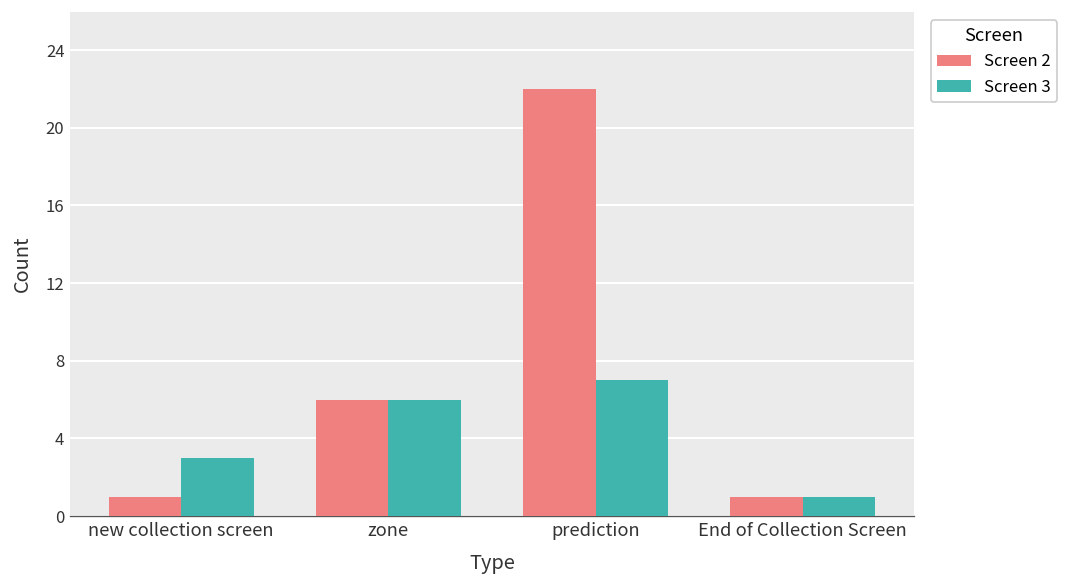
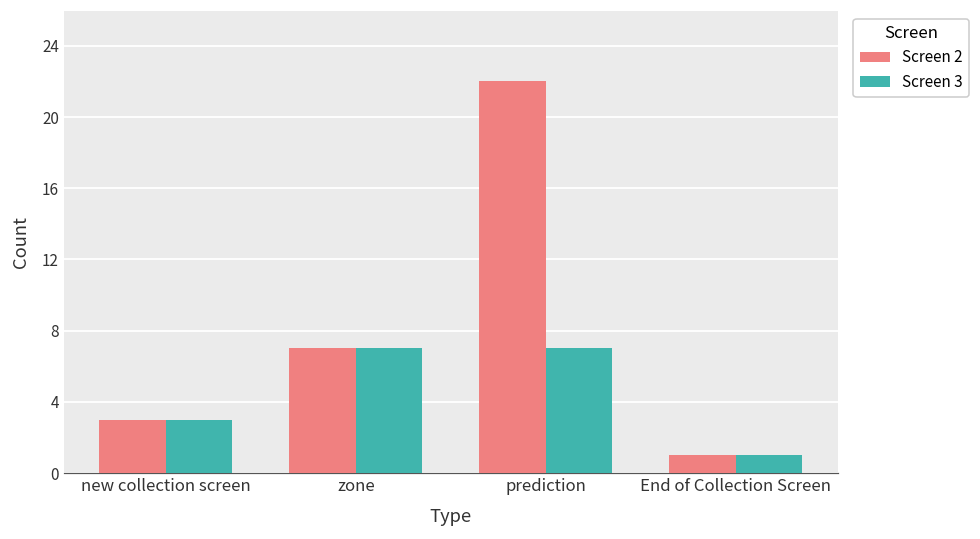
  {
    "Screen 2": {
-     "new collection screen": 1,
-     "zone": 6,
+     "new collection screen": 3,
+     "zone": 7,
      "prediction": 22,
      "End of Collection Screen": 1
    },
    "Screen 3": {
      "new collection screen": 3,
-     "zone": 6,
+     "zone": 7,
      "prediction": 7,
      "End of Collection Screen": 1
    }
  }
